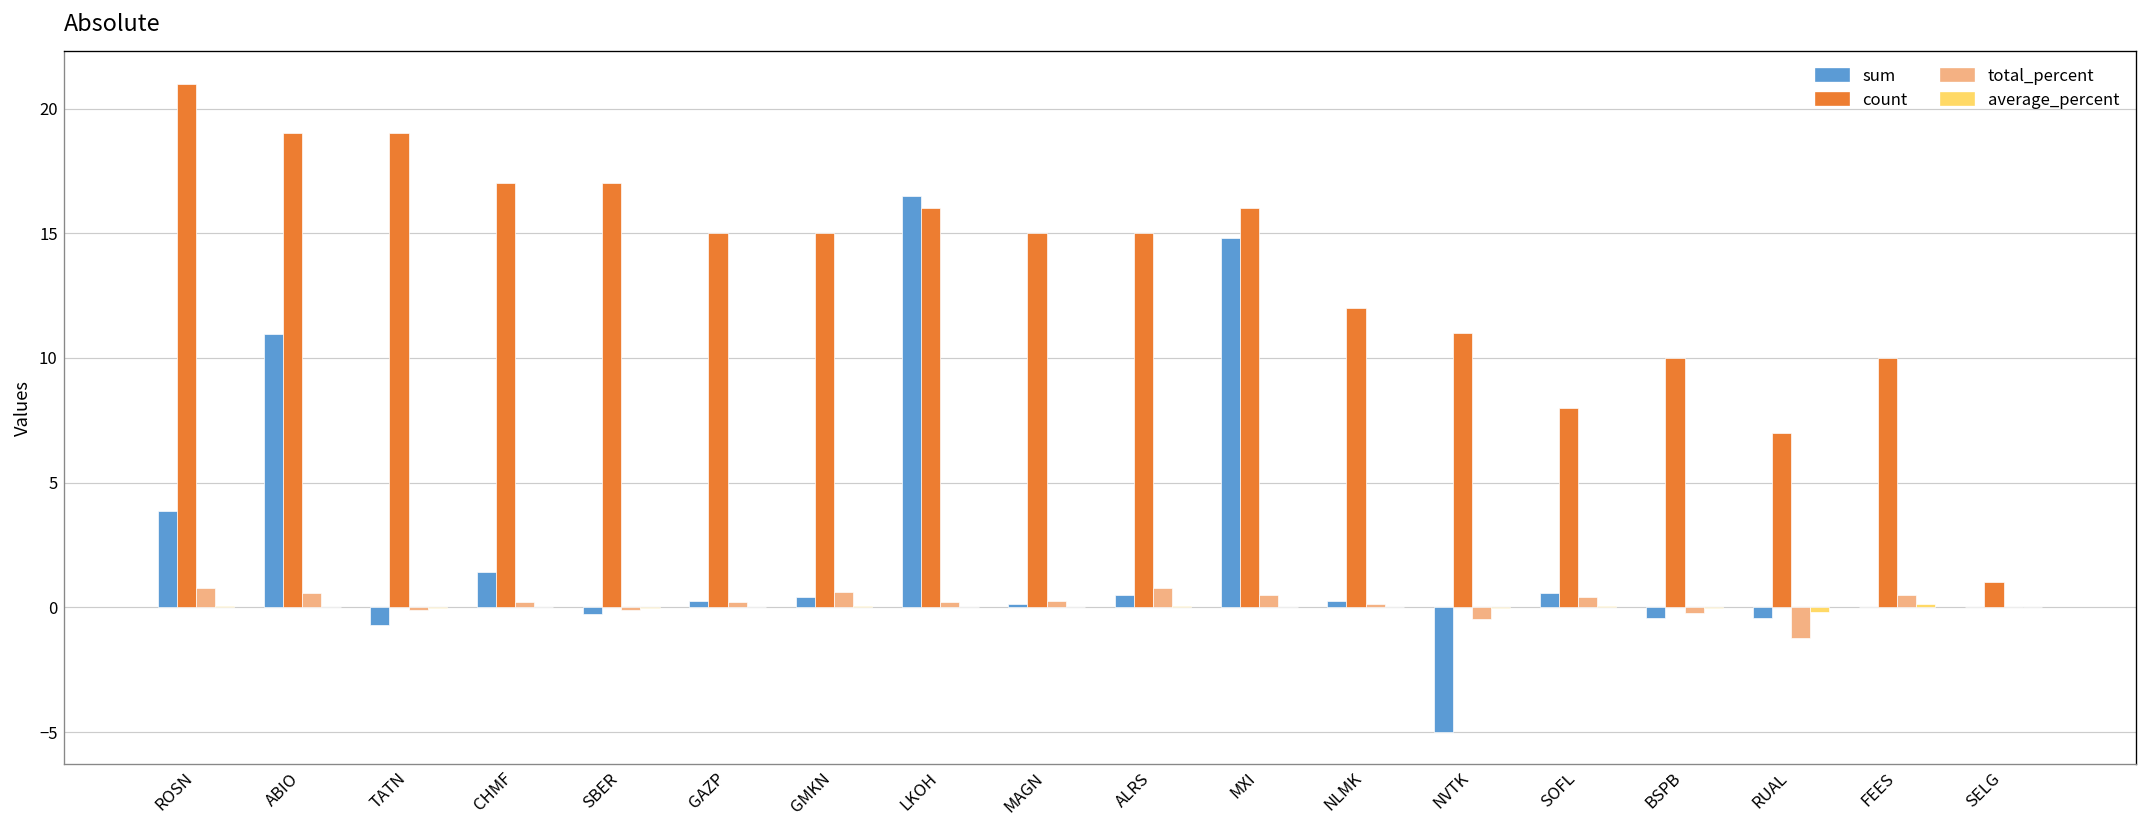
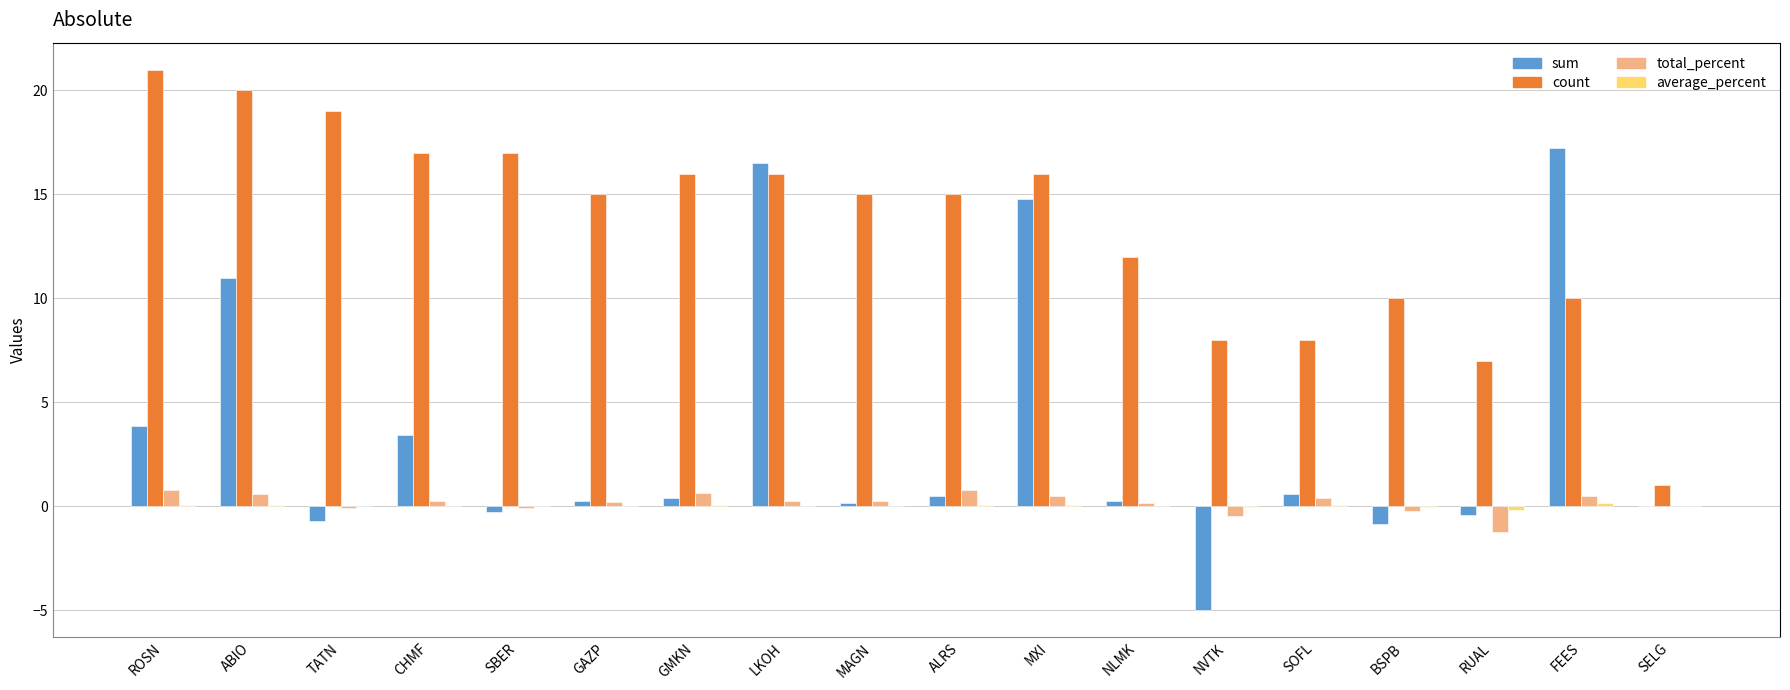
  {
    "sum": {
      "ROSN": 3.9,
      "ABIO": 11.0,
      "TATN": -0.7,
-     "CHMF": 1.4,
+     "CHMF": 3.4,
      "SBER": -0.3,
      "GAZP": 0.3,
      "GMKN": 0.4,
      "LKOH": 16.5,
      "MAGN": 0.1,
      "ALRS": 0.5,
      "MXI": 14.8,
      "NLMK": 0.2,
      "NVTK": -5.0,
      "SOFL": 0.6,
-     "BSPB": -0.4,
+     "BSPB": -0.8,
      "RUAL": -0.4,
-     "FEES": 0.0,
+     "FEES": 17.2,
      "SELG": 0.0
    },
    "count": {
      "ROSN": 21,
-     "ABIO": 19,
+     "ABIO": 20,
      "TATN": 19,
      "CHMF": 17,
      "SBER": 17,
      "GAZP": 15,
-     "GMKN": 15,
+     "GMKN": 16,
      "LKOH": 16,
      "MAGN": 15,
      "ALRS": 15,
      "MXI": 16,
      "NLMK": 12,
-     "NVTK": 11,
+     "NVTK": 8,
      "SOFL": 8,
      "BSPB": 10,
      "RUAL": 7,
      "FEES": 10,
      "SELG": 1
    }
  }
